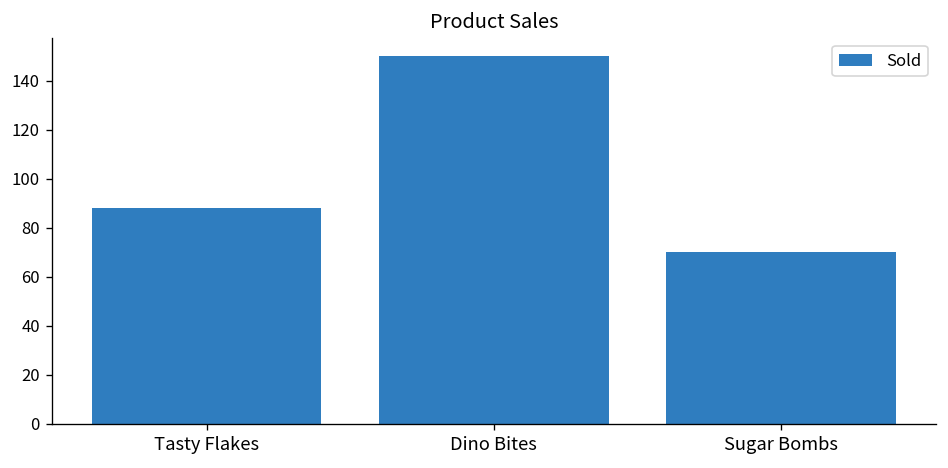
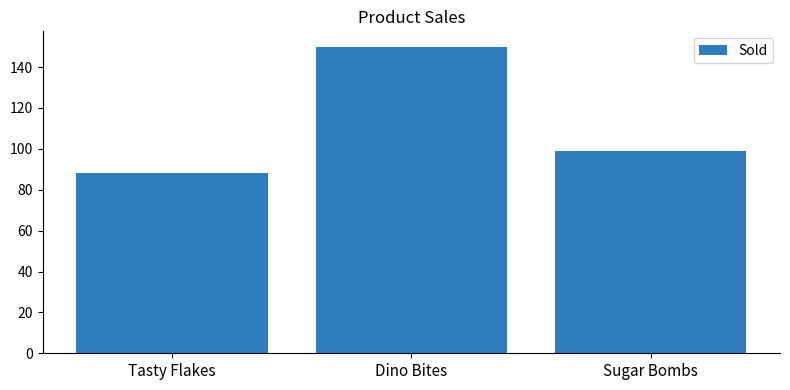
  {
    "Tasty Flakes": 88,
    "Dino Bites": 150,
-   "Sugar Bombs": 70
+   "Sugar Bombs": 99
  }
